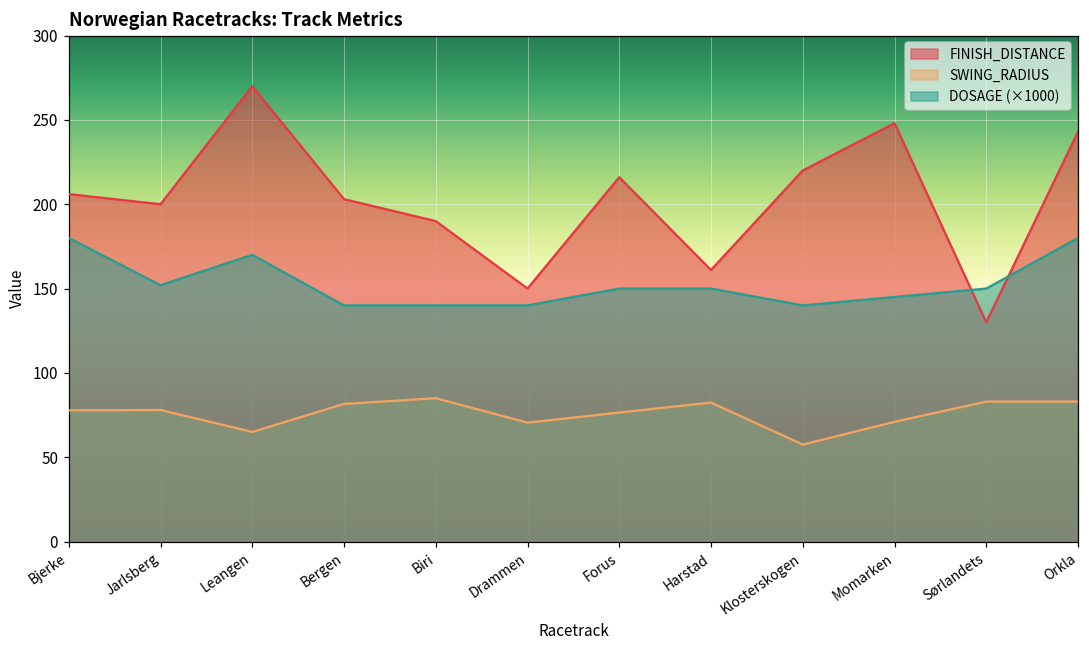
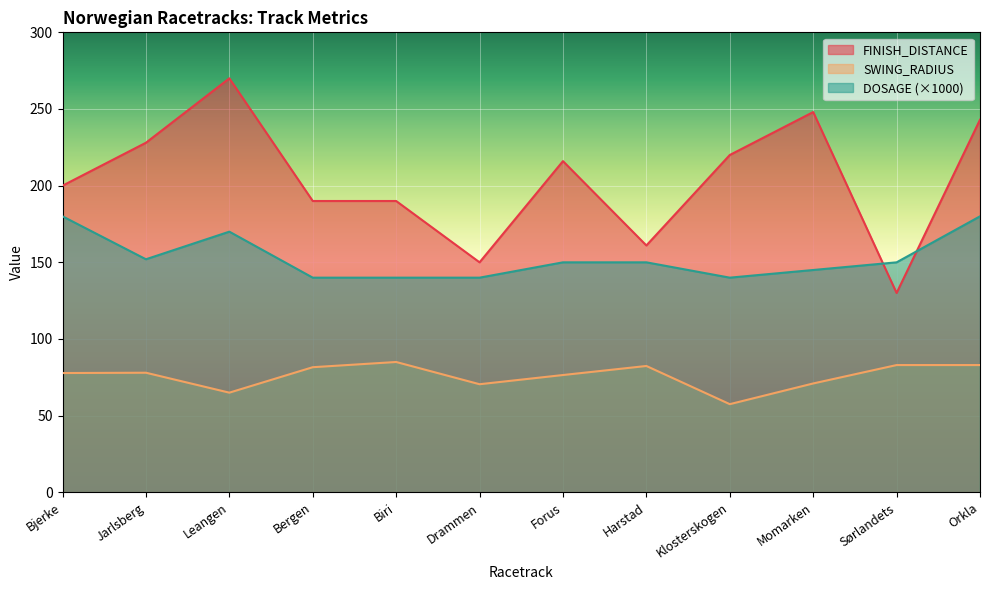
  {
    "FINISH_DISTANCE": {
-     "Bjerke": 206,
-     "Jarlsberg": 200,
+     "Bjerke": 200,
+     "Jarlsberg": 228,
      "Leangen": 270,
-     "Bergen": 203,
+     "Bergen": 190,
      "Biri": 190,
      "Drammen": 150,
      "Forus": 216,
      "Harstad": 161,
      "Klosterskogen": 220,
      "Momarken": 248,
      "Sørlandets": 130,
      "Orkla": 243
    },
    "SWING_RADIUS": {
      "Bjerke": 78,
      "Jarlsberg": 78,
      "Leangen": 65,
      "Bergen": 82,
      "Biri": 85,
      "Drammen": 71,
      "Forus": 77,
      "Harstad": 82,
      "Klosterskogen": 58,
      "Momarken": 71,
      "Sørlandets": 83,
      "Orkla": 83
    },
    "DOSAGE (×1000)": {
      "Bjerke": 180,
      "Jarlsberg": 152,
      "Leangen": 170,
      "Bergen": 140,
      "Biri": 140,
      "Drammen": 140,
      "Forus": 150,
      "Harstad": 150,
      "Klosterskogen": 140,
      "Momarken": 145,
      "Sørlandets": 150,
      "Orkla": 180
    }
  }
